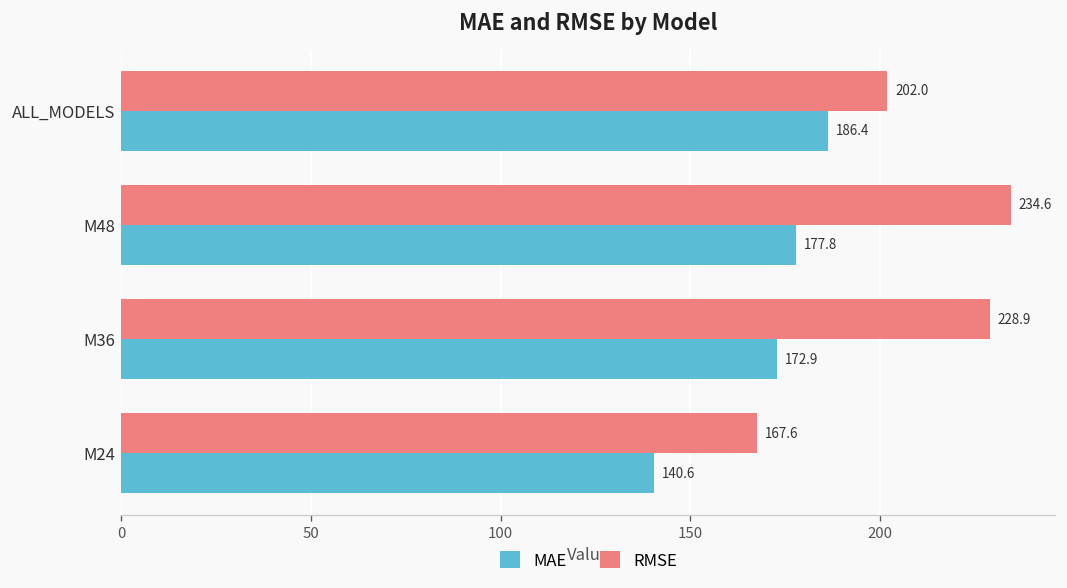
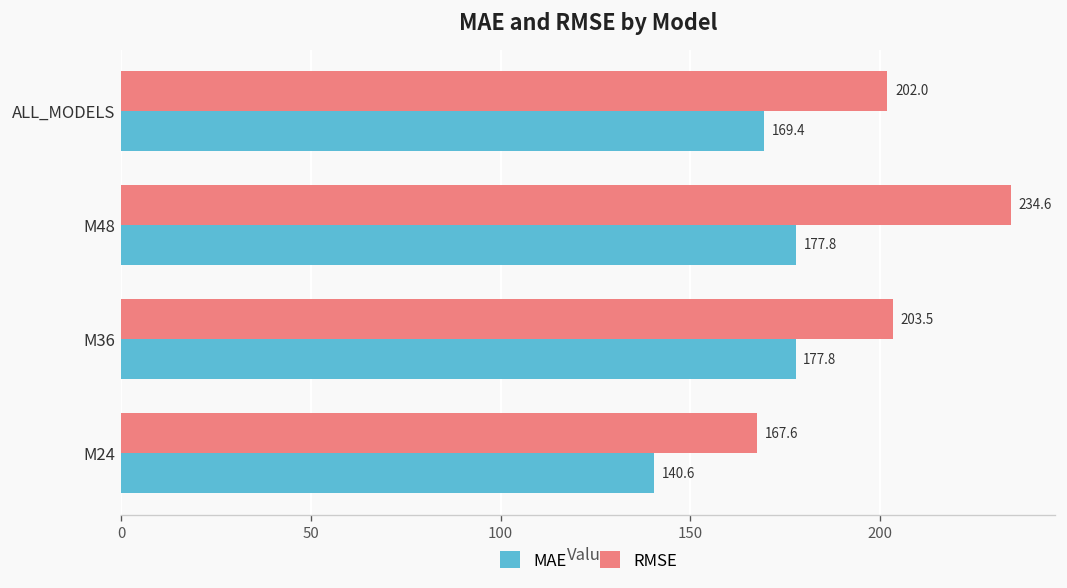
  {
    "MAE": {
-     "ALL_MODELS": 186.4,
+     "ALL_MODELS": 169.4,
      "M48": 177.8,
-     "M36": 172.9,
+     "M36": 177.8,
      "M24": 140.6
    },
    "RMSE": {
      "ALL_MODELS": 202.0,
      "M48": 234.6,
-     "M36": 228.9,
+     "M36": 203.5,
      "M24": 167.6
    }
  }
